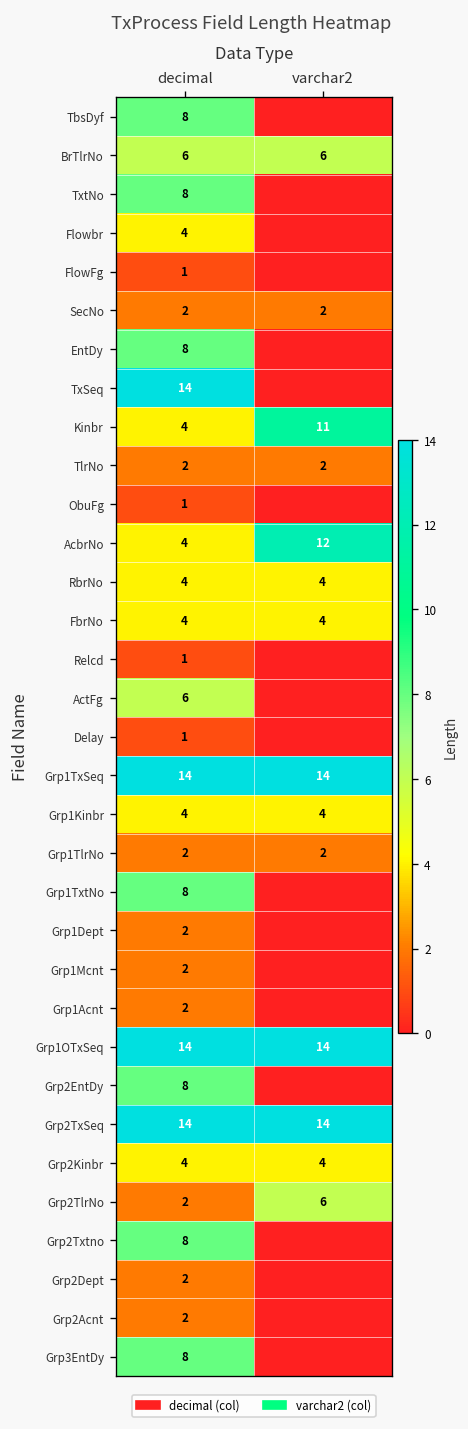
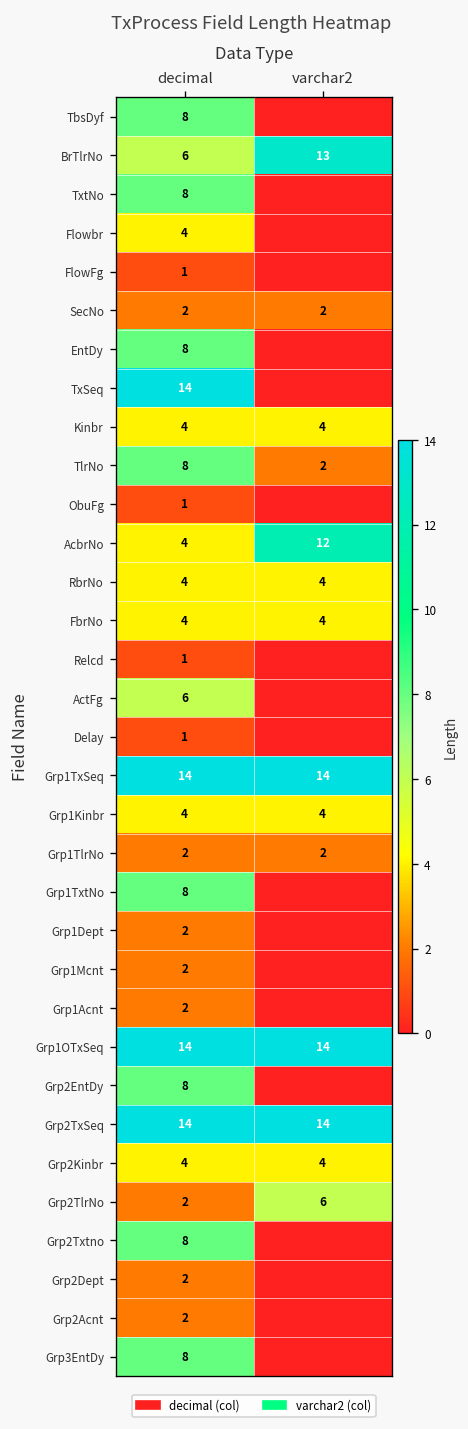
  {
    "TbsDyf": {
      "decimal": 8
    },
    "BrTlrNo": {
      "decimal": 6,
-     "varchar2": 6
+     "varchar2": 13
    },
    "TxtNo": {
      "decimal": 8
    },
    "Flowbr": {
      "decimal": 4
    },
    "FlowFg": {
      "decimal": 1
    },
    "SecNo": {
      "decimal": 2,
      "varchar2": 2
    },
    "EntDy": {
      "decimal": 8
    },
    "TxSeq": {
      "decimal": 14
    },
    "Kinbr": {
      "decimal": 4,
-     "varchar2": 11
+     "varchar2": 4
    },
    "TlrNo": {
-     "decimal": 2,
+     "decimal": 8,
      "varchar2": 2
    },
    "ObuFg": {
      "decimal": 1
    },
    "AcbrNo": {
      "decimal": 4,
      "varchar2": 12
    },
    "RbrNo": {
      "decimal": 4,
      "varchar2": 4
    },
    "FbrNo": {
      "decimal": 4,
      "varchar2": 4
    },
    "Relcd": {
      "decimal": 1
    },
    "ActFg": {
      "decimal": 6
    },
    "Delay": {
      "decimal": 1
    },
    "Grp1TxSeq": {
      "decimal": 14,
      "varchar2": 14
    },
    "Grp1Kinbr": {
      "decimal": 4,
      "varchar2": 4
    },
    "Grp1TlrNo": {
      "decimal": 2,
      "varchar2": 2
    },
    "Grp1TxtNo": {
      "decimal": 8
    },
    "Grp1Dept": {
      "decimal": 2
    },
    "Grp1Mcnt": {
      "decimal": 2
    },
    "Grp1Acnt": {
      "decimal": 2
    },
    "Grp1OTxSeq": {
      "decimal": 14,
      "varchar2": 14
    },
    "Grp2EntDy": {
      "decimal": 8
    },
    "Grp2TxSeq": {
      "decimal": 14,
      "varchar2": 14
    },
    "Grp2Kinbr": {
      "decimal": 4,
      "varchar2": 4
    },
    "Grp2TlrNo": {
      "decimal": 2,
      "varchar2": 6
    },
    "Grp2Txtno": {
      "decimal": 8
    },
    "Grp2Dept": {
      "decimal": 2
    },
    "Grp2Acnt": {
      "decimal": 2
    },
    "Grp3EntDy": {
      "decimal": 8
    }
  }
